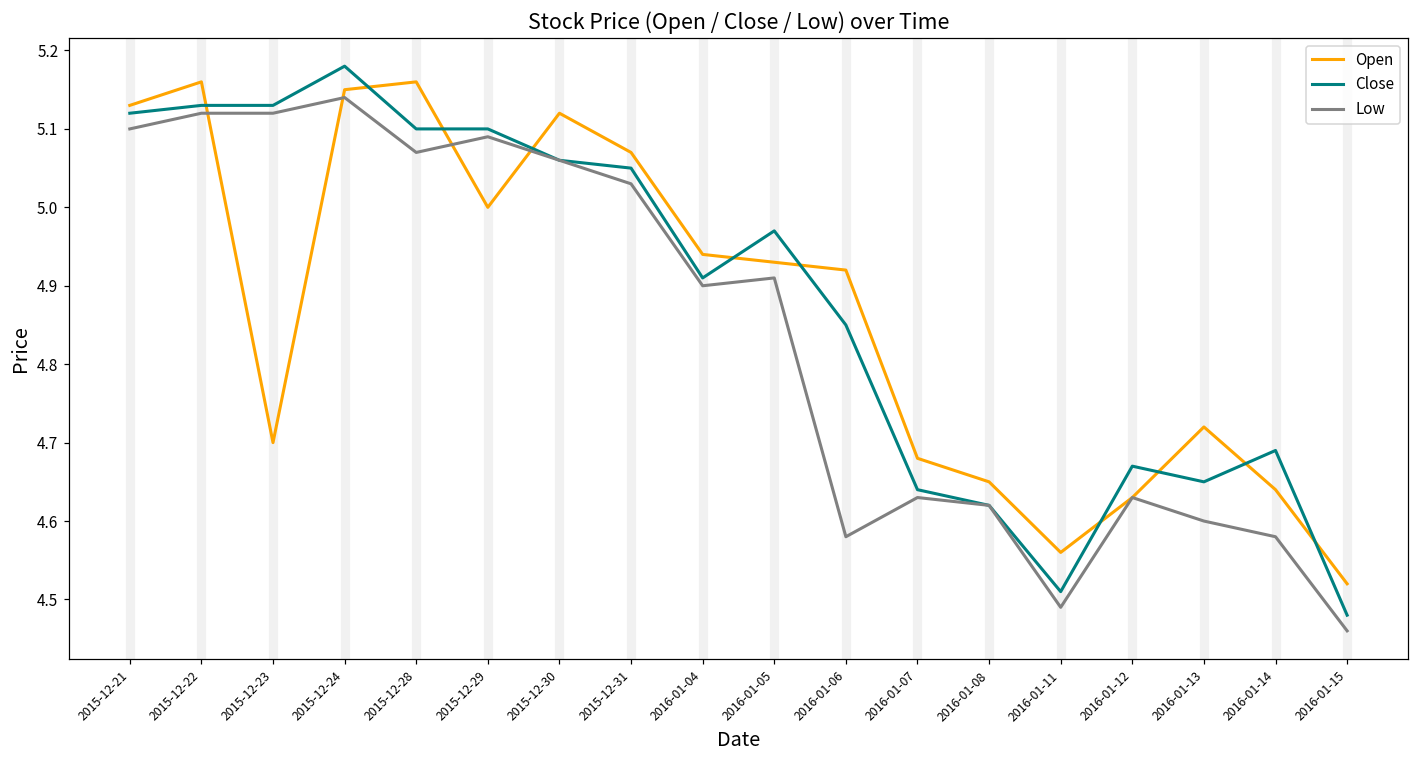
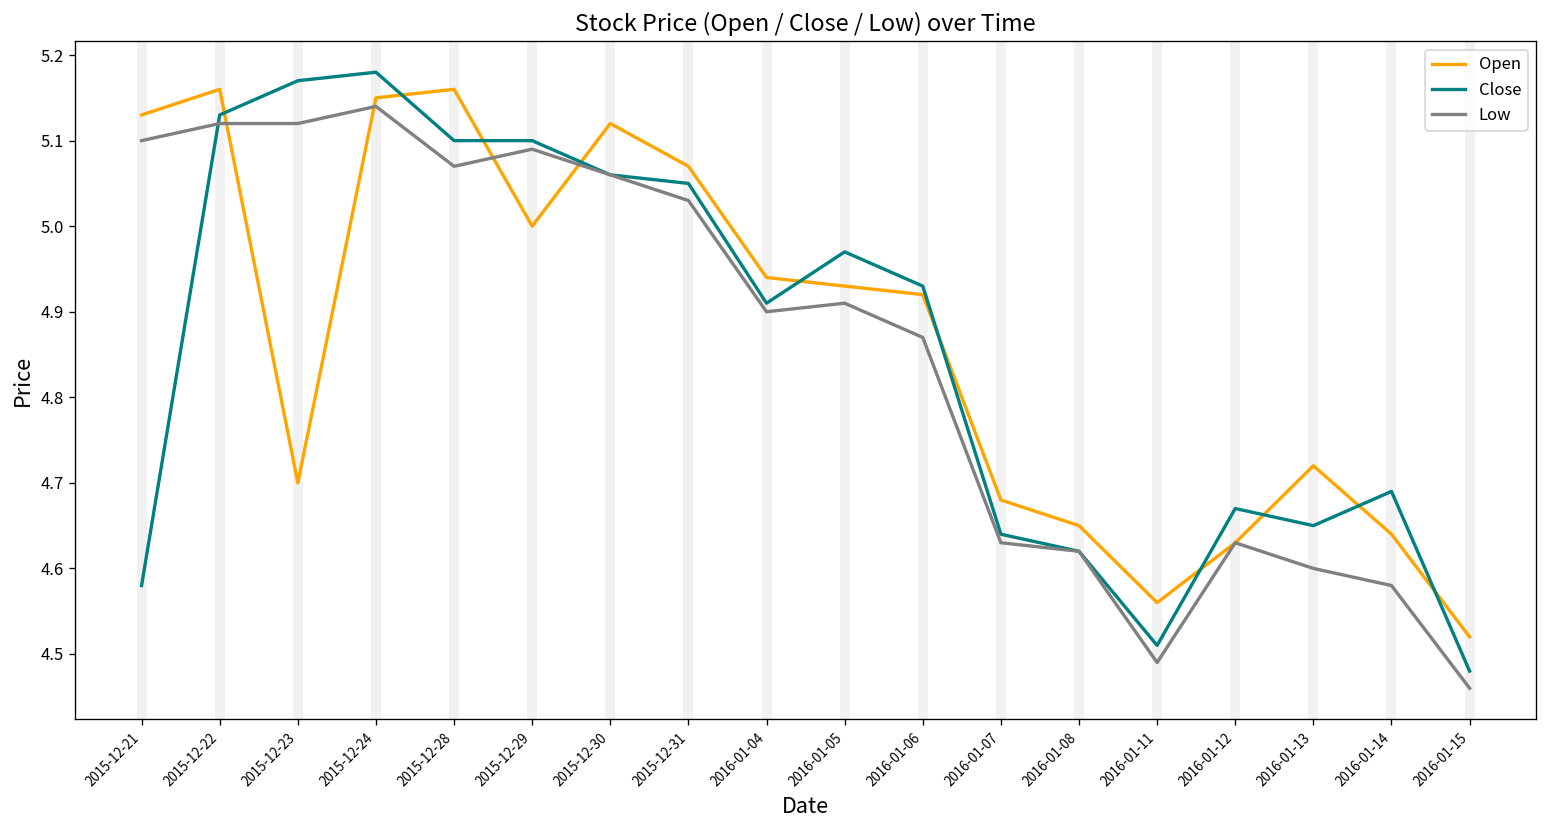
  {
    "Open": {
      "2015-12-21": 5.13,
      "2015-12-22": 5.16,
      "2015-12-23": 4.70,
      "2015-12-24": 5.15,
      "2015-12-28": 5.16,
      "2015-12-29": 5.00,
      "2015-12-30": 5.12,
      "2015-12-31": 5.07,
      "2016-01-04": 4.94,
      "2016-01-05": 4.93,
      "2016-01-06": 4.92,
      "2016-01-07": 4.68,
      "2016-01-08": 4.65,
      "2016-01-11": 4.56,
      "2016-01-13": 4.72,
      "2016-01-14": 4.64,
      "2016-01-15": 4.52
    },
    "Close": {
-     "2015-12-21": 5.12,
+     "2015-12-21": 4.58,
      "2015-12-22": 5.13,
-     "2015-12-23": 5.13,
+     "2015-12-23": 5.17,
      "2015-12-24": 5.18,
      "2015-12-28": 5.10,
      "2015-12-29": 5.10,
      "2015-12-31": 5.05,
      "2016-01-04": 4.91,
      "2016-01-05": 4.97,
-     "2016-01-06": 4.85,
+     "2016-01-06": 4.93,
      "2016-01-07": 4.64,
      "2016-01-11": 4.51,
      "2016-01-12": 4.67,
      "2016-01-13": 4.65,
      "2016-01-14": 4.69,
      "2016-01-15": 4.48
    },
    "Low": {
      "2015-12-21": 5.10,
      "2015-12-22": 5.12,
      "2015-12-23": 5.12,
      "2015-12-24": 5.14,
      "2015-12-28": 5.07,
      "2015-12-29": 5.09,
      "2015-12-31": 5.03,
      "2016-01-04": 4.90,
      "2016-01-05": 4.91,
-     "2016-01-06": 4.58,
+     "2016-01-06": 4.87,
      "2016-01-07": 4.63,
      "2016-01-11": 4.49,
      "2016-01-13": 4.60,
      "2016-01-14": 4.58,
      "2016-01-15": 4.46
    }
  }
